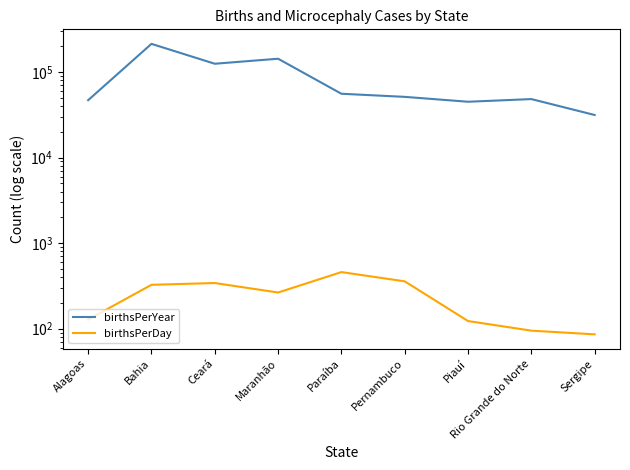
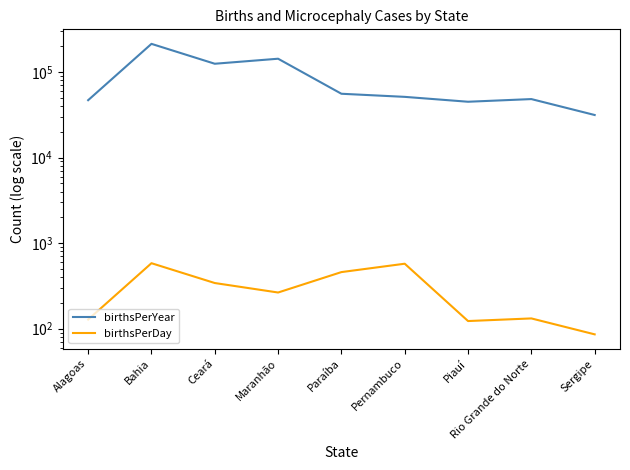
  {
    "birthsPerYear": {
      "Alagoas": 50000,
      "Bahia": 210000,
      "Ceará": 120000,
      "Maranhão": 140000,
      "Paraíba": 60000,
      "Pernambuco": 50000,
      "Piauí": 40000,
      "Rio Grande do Norte": 50000,
      "Sergipe": 31000
    },
    "birthsPerDay": {
-     "Bahia": 330,
+     "Bahia": 600,
      "Ceará": 340,
      "Maranhão": 270,
      "Paraíba": 500,
-     "Pernambuco": 360,
+     "Pernambuco": 600,
      "Piauí": 120,
-     "Rio Grande do Norte": 100,
+     "Rio Grande do Norte": 130,
      "Sergipe": 90
    }
  }
